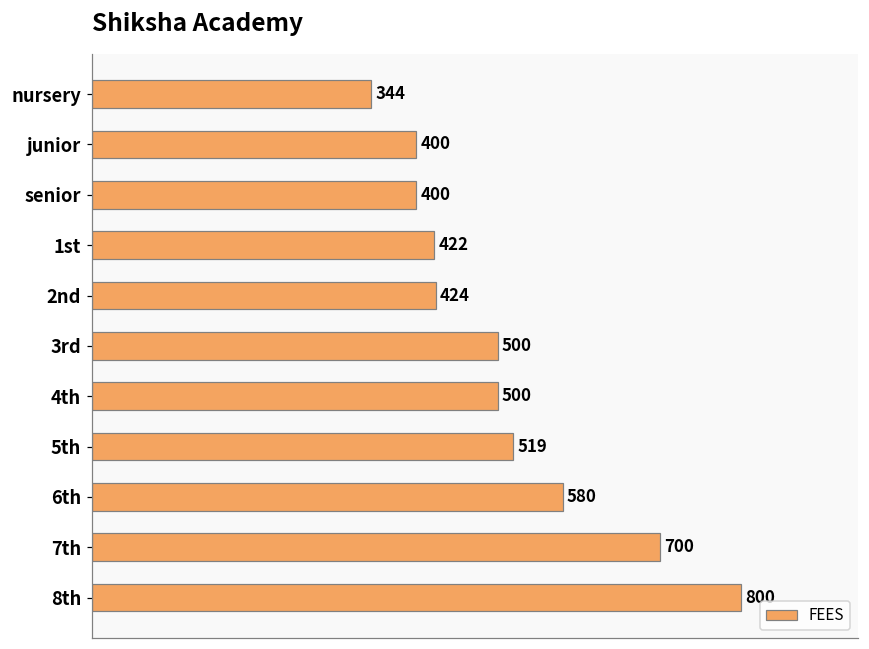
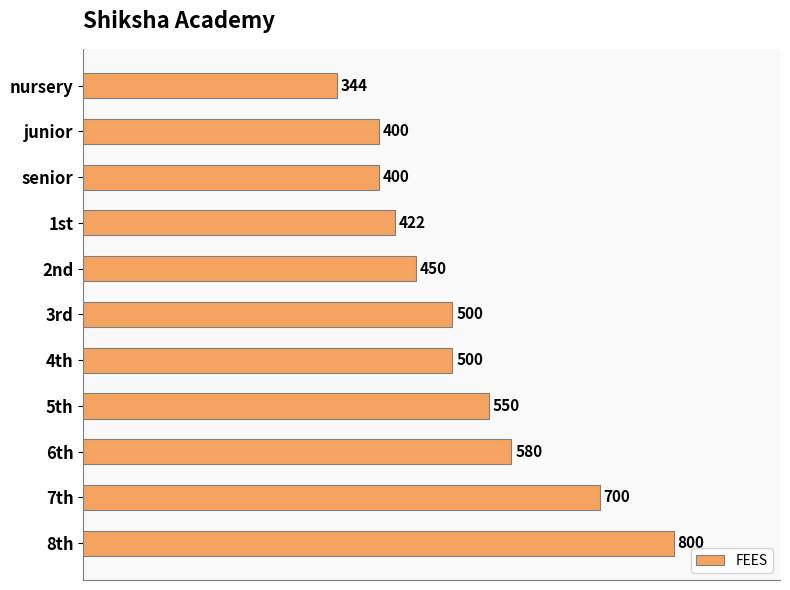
  {
    "nursery": 344,
    "junior": 400,
    "senior": 400,
    "1st": 422,
-   "2nd": 424,
+   "2nd": 450,
    "3rd": 500,
    "4th": 500,
-   "5th": 519,
+   "5th": 550,
    "6th": 580,
    "7th": 700
  }
